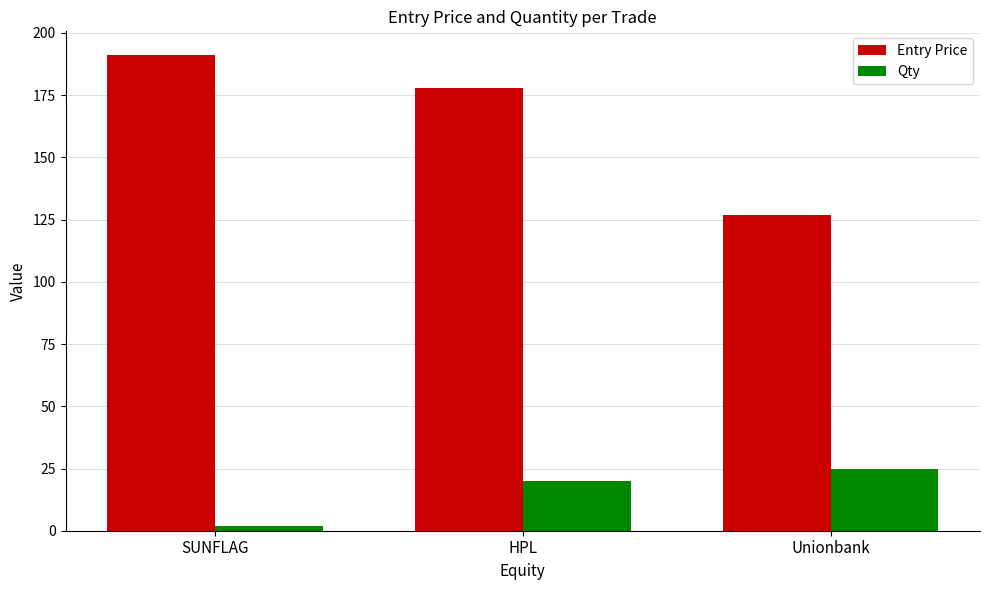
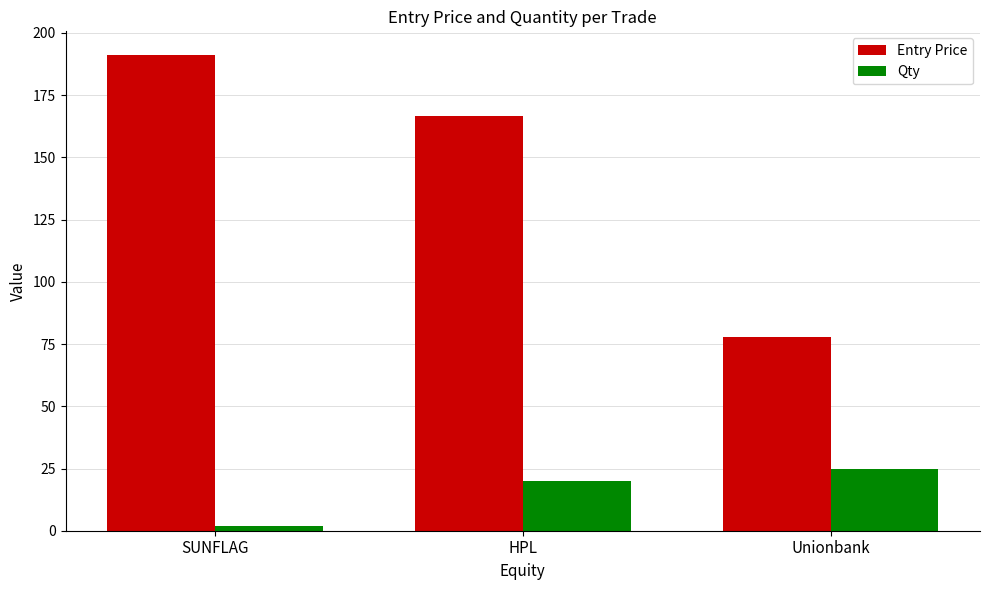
  {
    "Entry Price": {
      "SUNFLAG": 191,
-     "HPL": 178,
-     "Unionbank": 127
+     "HPL": 166,
+     "Unionbank": 78
    },
    "Qty": {
      "SUNFLAG": 2,
      "HPL": 20,
      "Unionbank": 25
    }
  }
